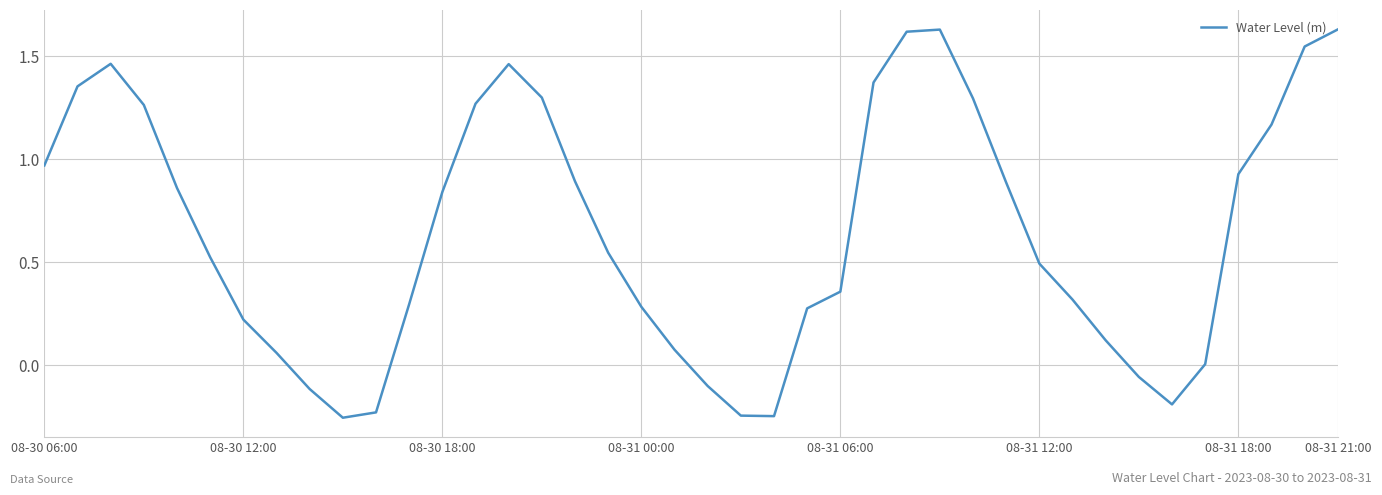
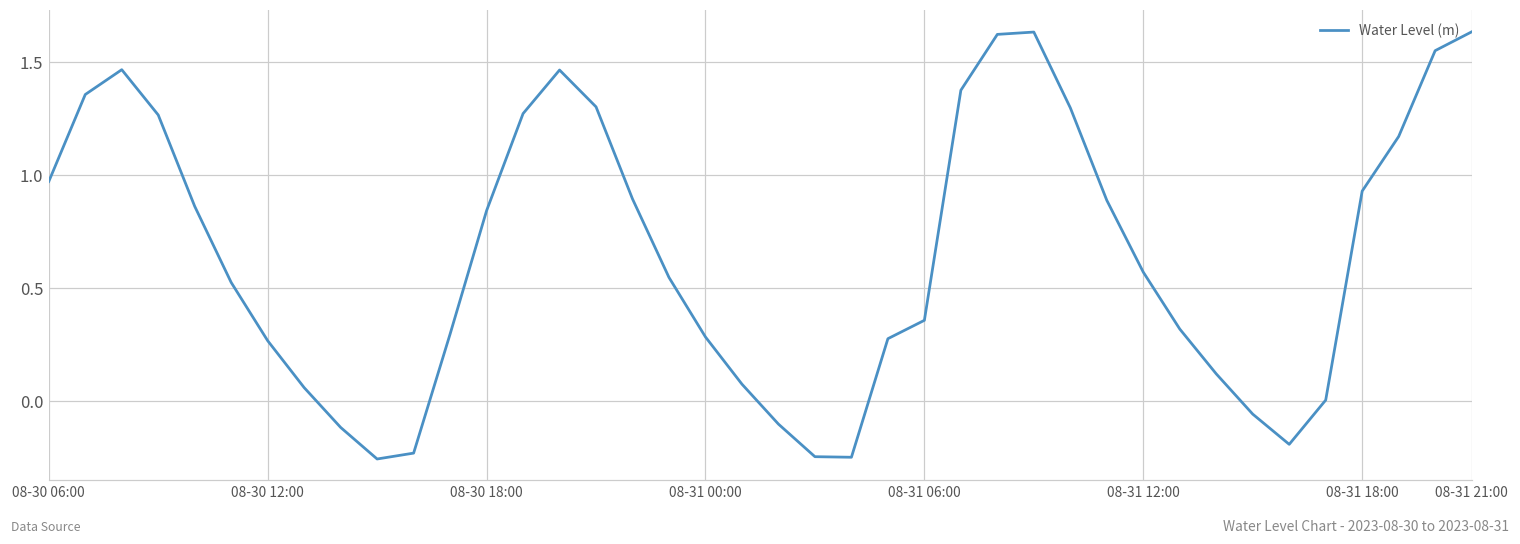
  {
    "08-30 06:00": 0.97,
-   "08-30 12:00": 0.22,
+   "08-30 12:00": 0.27,
    "08-30 18:00": 0.84,
    "08-31 00:00": 0.28,
    "08-31 06:00": 0.36,
-   "08-31 12:00": 0.49,
+   "08-31 12:00": 0.57,
    "08-31 18:00": 0.93,
    "08-31 21:00": 1.63
  }
